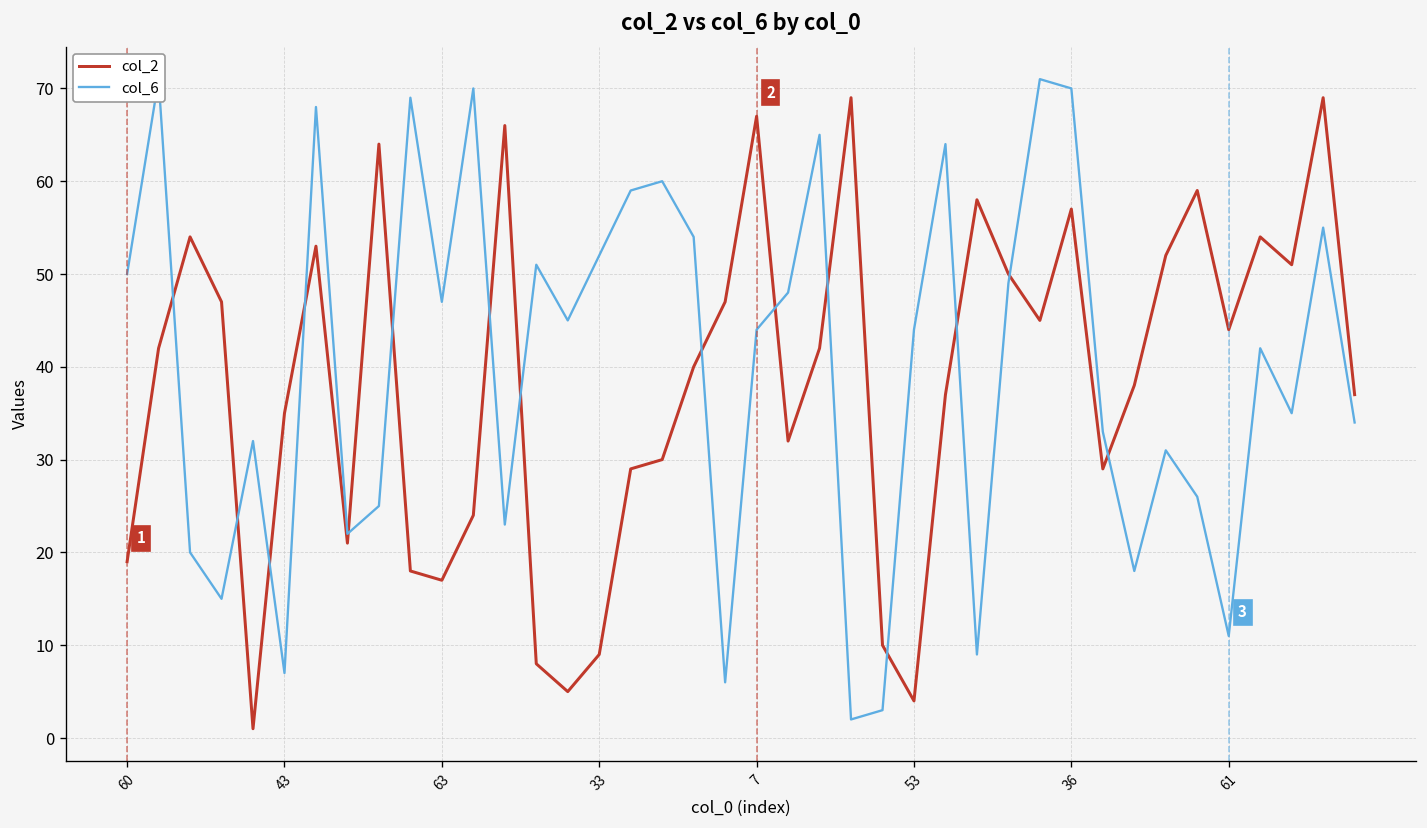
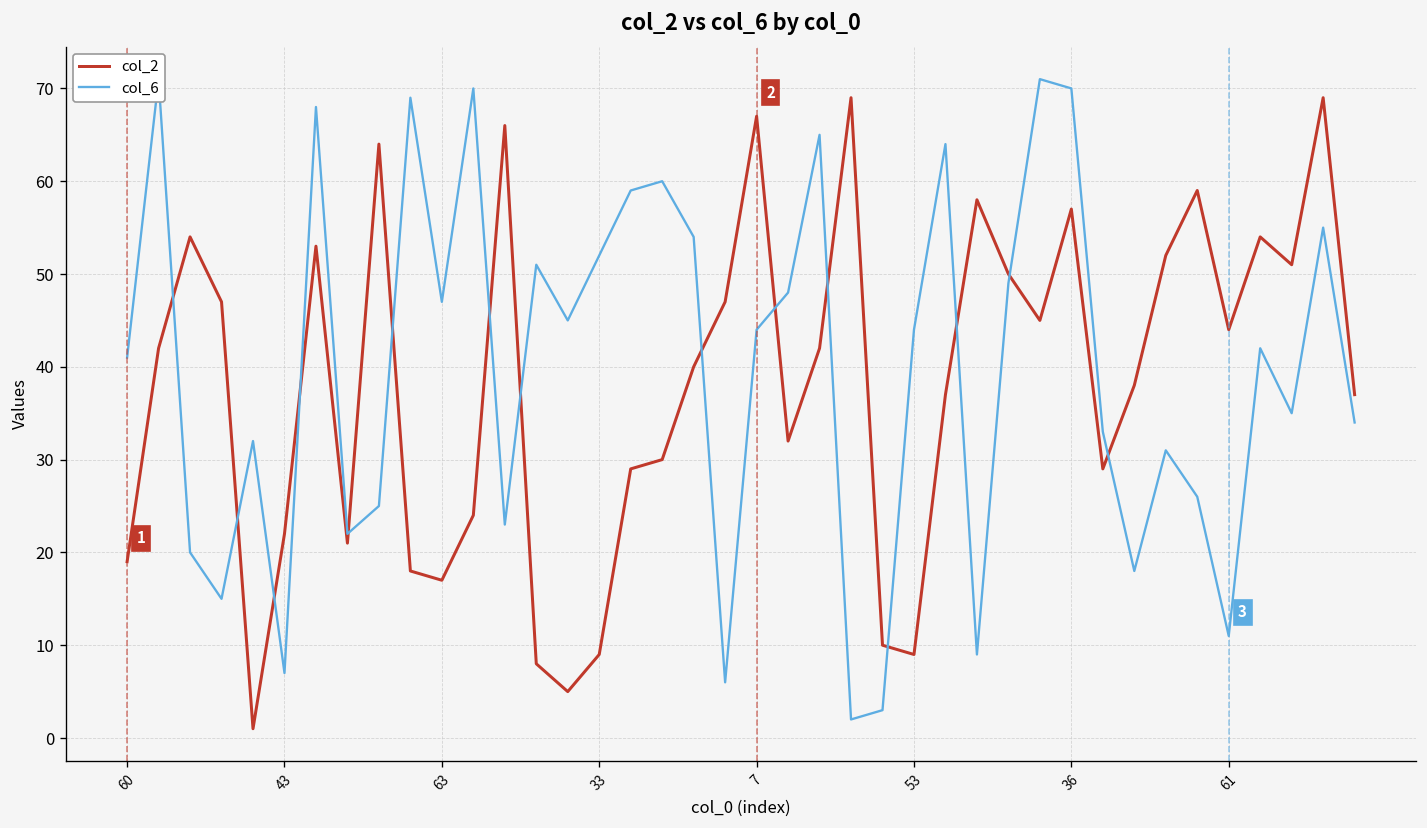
  {
    "col_2": {
-     "43": 35,
+     "43": 22,
      "63": 17,
-     "53": 4,
+     "53": 9,
      "61": 44
    },
    "col_6": {
-     "60": 50,
+     "60": 41,
      "43": 7,
      "63": 47,
      "53": 44
    }
  }
